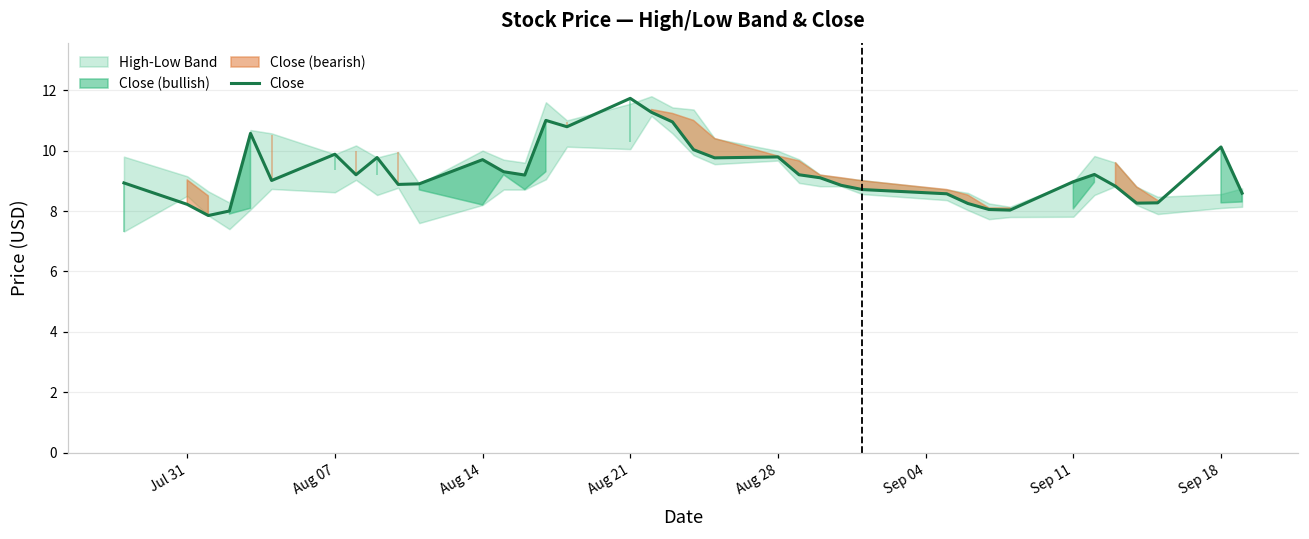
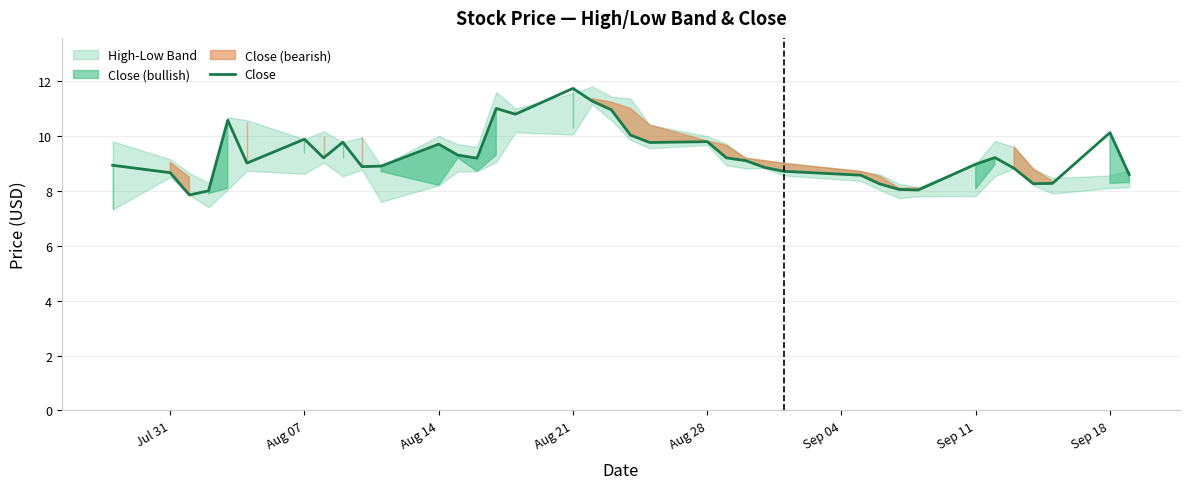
  {
    "Close": {
-     "Jul 31": 8.2,
+     "Jul 31": 8.7,
      "Aug 14": 9.7,
      "Aug 21": 11.7,
      "Aug 28": 9.8,
      "Sep 18": 10.1
    }
  }
